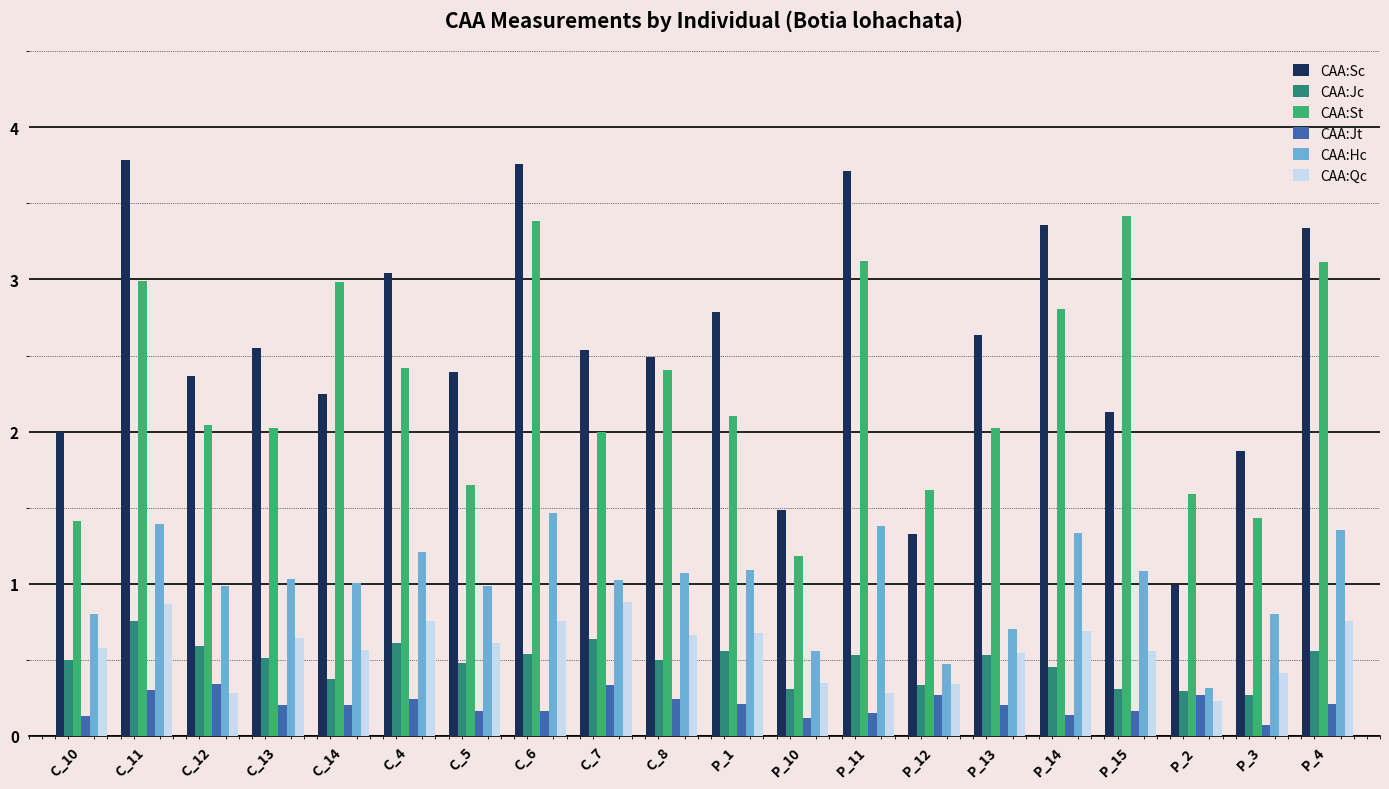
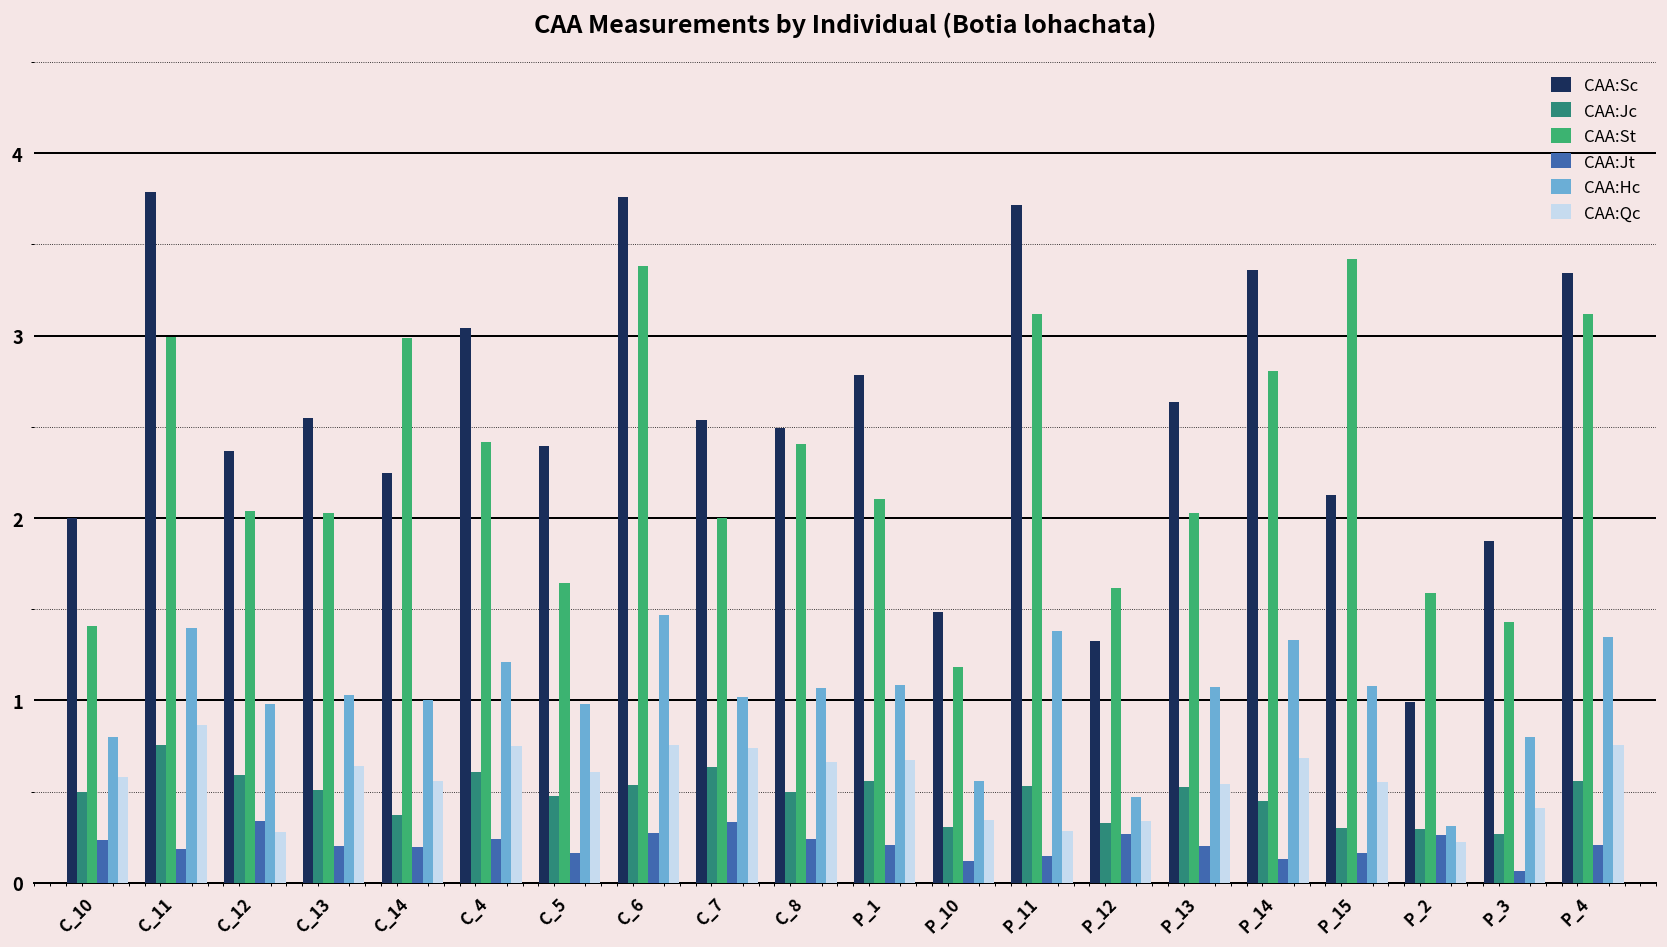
  {
    "CAA:Sc": {
      "C_10": 2.00,
      "C_11": 3.78,
      "C_12": 2.37,
      "C_13": 2.55,
      "C_14": 2.25,
      "C_4": 3.04,
      "C_5": 2.39,
      "C_6": 3.76,
      "C_7": 2.54,
      "C_8": 2.49,
      "P_1": 2.78,
      "P_10": 1.48,
      "P_11": 3.72,
      "P_12": 1.32,
      "P_13": 2.64,
      "P_14": 3.36,
      "P_15": 2.13,
      "P_2": 0.99,
      "P_3": 1.87,
      "P_4": 3.34
    },
    "CAA:Jt": {
-     "C_10": 0.13,
-     "C_11": 0.30,
+     "C_10": 0.23,
+     "C_11": 0.19,
      "C_12": 0.34,
      "C_13": 0.20,
      "C_14": 0.20,
      "C_4": 0.24,
      "C_5": 0.16,
-     "C_6": 0.16,
+     "C_6": 0.27,
      "C_7": 0.33,
      "C_8": 0.24,
      "P_1": 0.21,
      "P_10": 0.12,
      "P_11": 0.15,
      "P_12": 0.27,
      "P_13": 0.20,
      "P_14": 0.13,
      "P_15": 0.16,
      "P_2": 0.26,
      "P_3": 0.07,
      "P_4": 0.21
    },
    "CAA:Hc": {
      "C_10": 0.80,
      "C_11": 1.39,
      "C_12": 0.98,
      "C_13": 1.03,
      "C_14": 1.00,
      "C_4": 1.21,
      "C_5": 0.98,
      "C_6": 1.47,
      "C_7": 1.02,
      "C_8": 1.07,
      "P_1": 1.09,
      "P_10": 0.56,
      "P_11": 1.38,
      "P_12": 0.47,
-     "P_13": 0.70,
+     "P_13": 1.08,
      "P_14": 1.33,
      "P_15": 1.08,
      "P_2": 0.31,
      "P_3": 0.80,
      "P_4": 1.35
    },
    "CAA:Qc": {
      "C_10": 0.58,
      "C_11": 0.87,
      "C_12": 0.28,
      "C_13": 0.64,
      "C_14": 0.56,
      "C_4": 0.75,
      "C_5": 0.61,
      "C_6": 0.75,
-     "C_7": 0.88,
+     "C_7": 0.74,
      "C_8": 0.66,
      "P_1": 0.68,
      "P_10": 0.35,
      "P_11": 0.28,
      "P_12": 0.34,
      "P_13": 0.54,
      "P_14": 0.68,
      "P_15": 0.56,
      "P_2": 0.23,
      "P_3": 0.41,
      "P_4": 0.75
    }
  }
